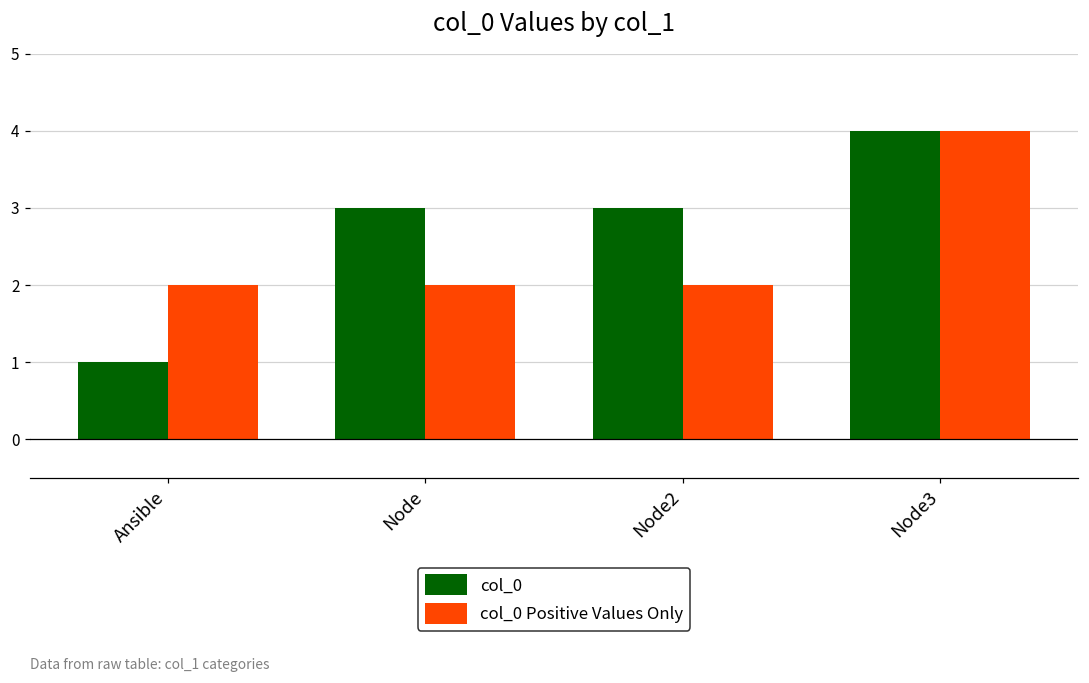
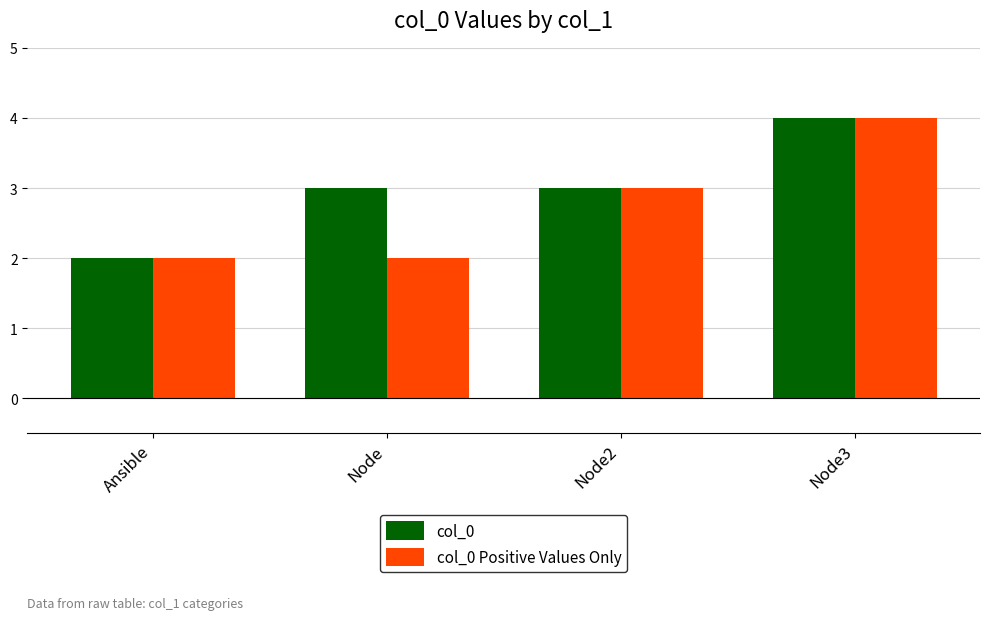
  {
    "col_0": {
-     "Ansible": 1,
+     "Ansible": 2,
      "Node": 3,
      "Node2": 3,
      "Node3": 4
    },
    "col_0 Positive Values Only": {
      "Ansible": 2,
      "Node": 2,
-     "Node2": 2,
+     "Node2": 3,
      "Node3": 4
    }
  }
